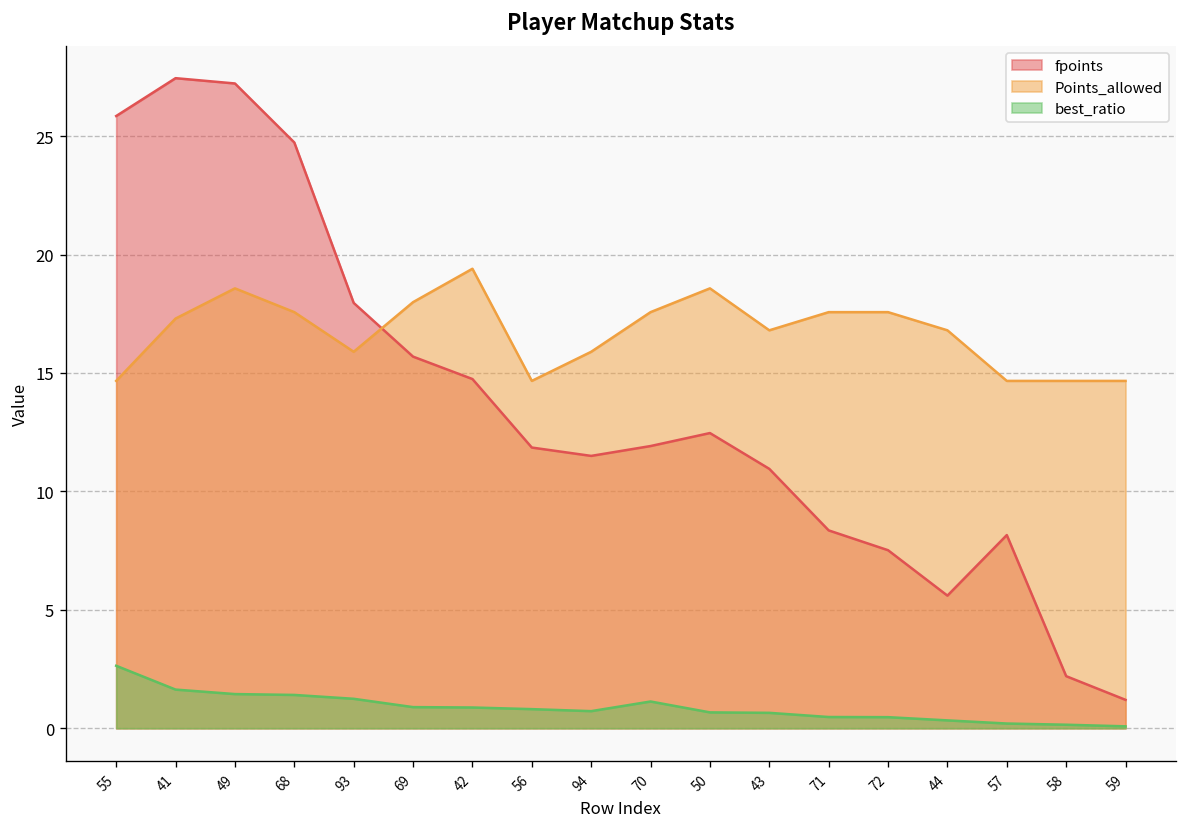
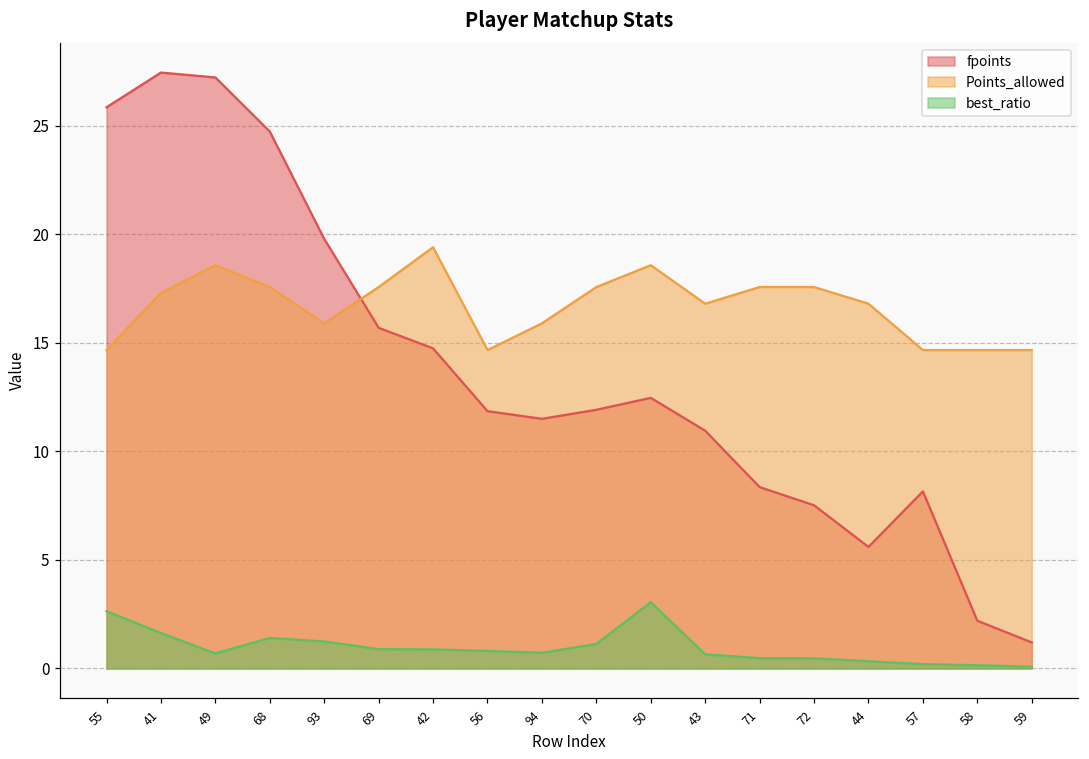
  {
    "fpoints": {
      "55": 25.9,
      "41": 27.4,
      "49": 27.2,
      "68": 24.7,
-     "93": 18.0,
+     "93": 19.8,
      "69": 15.7,
      "42": 14.7,
      "56": 11.9,
      "94": 11.5,
      "70": 11.9,
      "50": 12.5,
      "43": 11.0,
      "71": 8.4,
      "72": 7.5,
      "44": 5.6,
      "57": 8.2,
      "58": 2.2,
      "59": 1.2
    },
    "Points_allowed": {
      "55": 14.7,
      "41": 17.3,
      "49": 18.6,
      "68": 17.6,
      "93": 15.9,
-     "69": 18.0,
+     "69": 17.6,
      "42": 19.4,
      "56": 14.7,
      "94": 15.9,
      "70": 17.6,
      "50": 18.6,
      "43": 16.8,
      "71": 17.6,
      "72": 17.6,
      "44": 16.8,
      "57": 14.7,
      "58": 14.7,
      "59": 14.7
    },
    "best_ratio": {
      "55": 2.6,
      "41": 1.6,
-     "49": 1.4,
+     "49": 0.7,
      "68": 1.4,
      "93": 1.2,
      "69": 0.9,
      "42": 0.9,
      "56": 0.8,
      "94": 0.7,
      "70": 1.1,
-     "50": 0.7,
+     "50": 3.1,
      "43": 0.7,
      "71": 0.5,
      "72": 0.5,
      "44": 0.3,
      "57": 0.2,
      "58": 0.2,
      "59": 0.1
    }
  }
